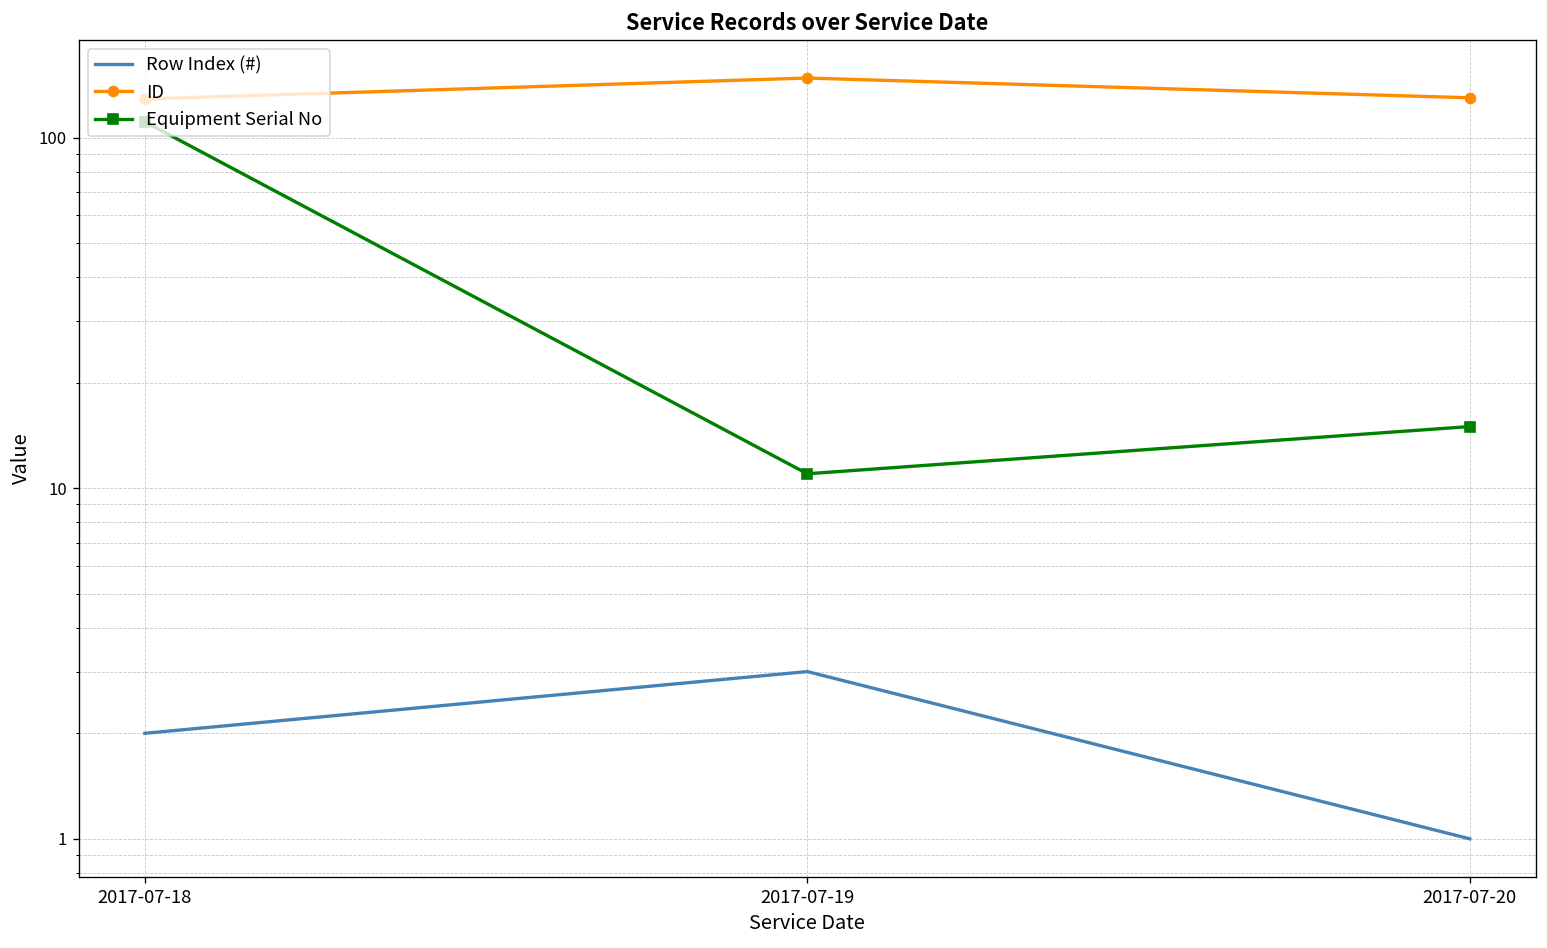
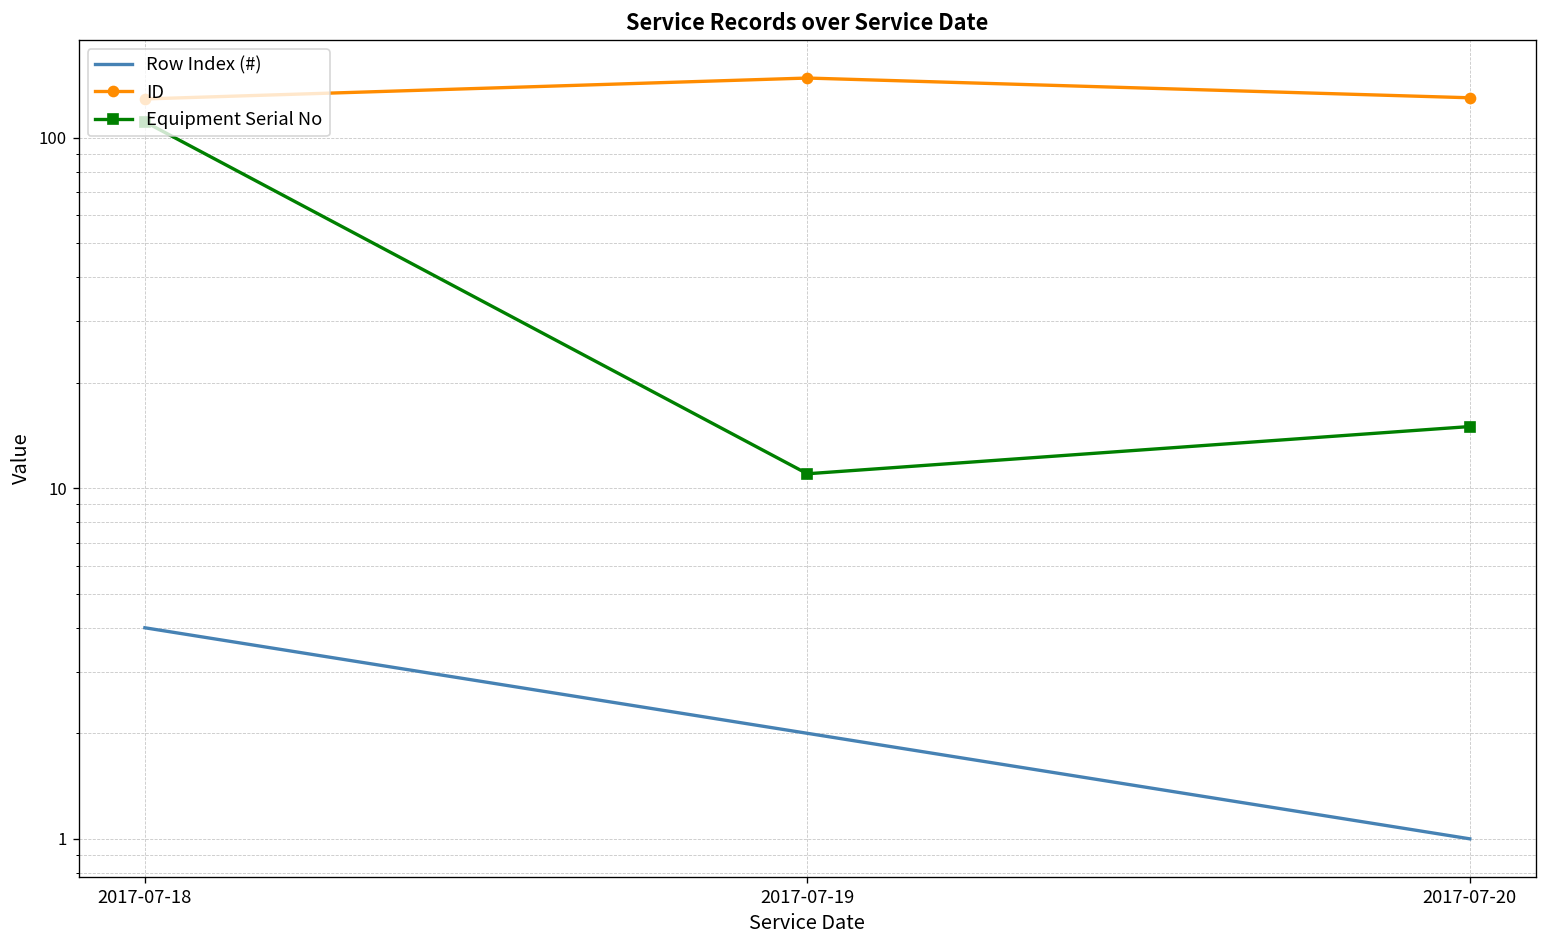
  {
    "Row Index (#)": {
-     "2017-07-18": 2,
-     "2017-07-19": 3,
+     "2017-07-18": 4,
+     "2017-07-19": 2,
      "2017-07-20": 1
    },
    "ID": {
      "2017-07-19": 150,
      "2017-07-20": 130
    },
    "Equipment Serial No": {
      "2017-07-19": 11,
      "2017-07-20": 15
    }
  }
